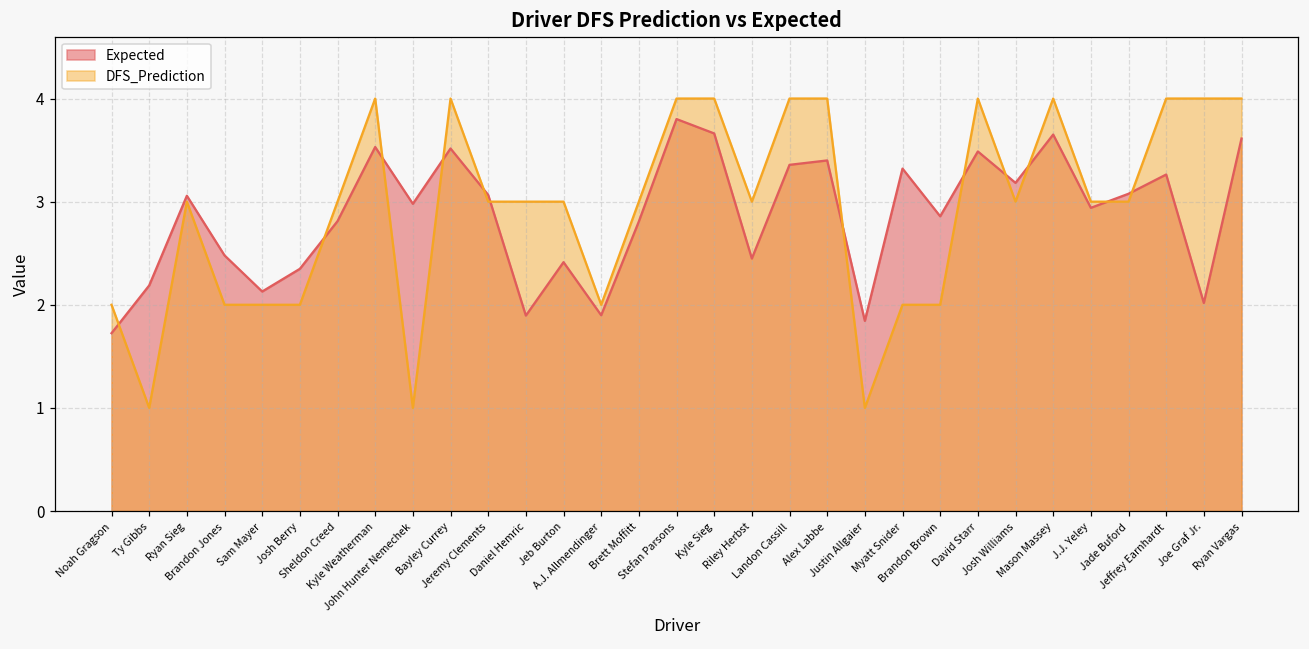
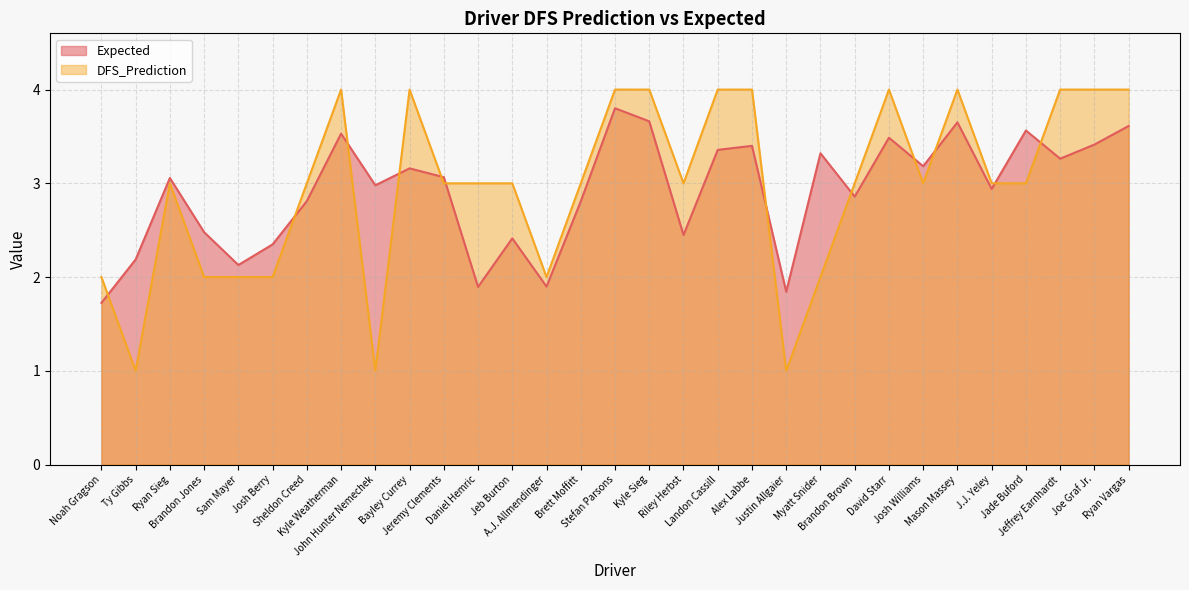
  {
    "Expected": {
      "Noah Gragson": 1.7,
      "Ty Gibbs": 2.2,
      "Ryan Sieg": 3.1,
      "Brandon Jones": 2.5,
      "Sam Mayer": 2.1,
      "Josh Berry": 2.3,
      "Sheldon Creed": 2.8,
      "Kyle Weatherman": 3.5,
      "John Hunter Nemechek": 3.0,
-     "Bayley Currey": 3.5,
+     "Bayley Currey": 3.2,
      "Jeremy Clements": 3.1,
      "Daniel Hemric": 1.9,
      "Jeb Burton": 2.4,
      "A.J. Allmendinger": 1.9,
      "Brett Moffitt": 2.8,
      "Stefan Parsons": 3.8,
      "Kyle Sieg": 3.7,
      "Riley Herbst": 2.4,
      "Landon Cassill": 3.4,
      "Alex Labbe": 3.4,
      "Justin Allgaier": 1.8,
      "Myatt Snider": 3.3,
      "Brandon Brown": 2.9,
      "David Starr": 3.5,
      "Josh Williams": 3.2,
      "Mason Massey": 3.7,
      "J.J. Yeley": 2.9,
-     "Jade Buford": 3.1,
+     "Jade Buford": 3.6,
      "Jeffrey Earnhardt": 3.3,
-     "Joe Graf Jr.": 2.0,
+     "Joe Graf Jr.": 3.4,
      "Ryan Vargas": 3.6
    },
    "DFS_Prediction": {
      "Noah Gragson": 2,
      "Ty Gibbs": 1,
      "Ryan Sieg": 3,
      "Brandon Jones": 2,
      "Sam Mayer": 2,
      "Josh Berry": 2,
      "Sheldon Creed": 3,
      "Kyle Weatherman": 4,
      "John Hunter Nemechek": 1,
      "Bayley Currey": 4,
      "Jeremy Clements": 3,
      "Daniel Hemric": 3,
      "Jeb Burton": 3,
      "A.J. Allmendinger": 2,
      "Brett Moffitt": 3,
      "Stefan Parsons": 4,
      "Kyle Sieg": 4,
      "Riley Herbst": 3,
      "Landon Cassill": 4,
      "Alex Labbe": 4,
      "Justin Allgaier": 1,
      "Myatt Snider": 2,
-     "Brandon Brown": 2,
+     "Brandon Brown": 3,
      "David Starr": 4,
      "Josh Williams": 3,
      "Mason Massey": 4,
      "J.J. Yeley": 3,
      "Jade Buford": 3,
      "Jeffrey Earnhardt": 4,
      "Joe Graf Jr.": 4,
      "Ryan Vargas": 4
    }
  }
